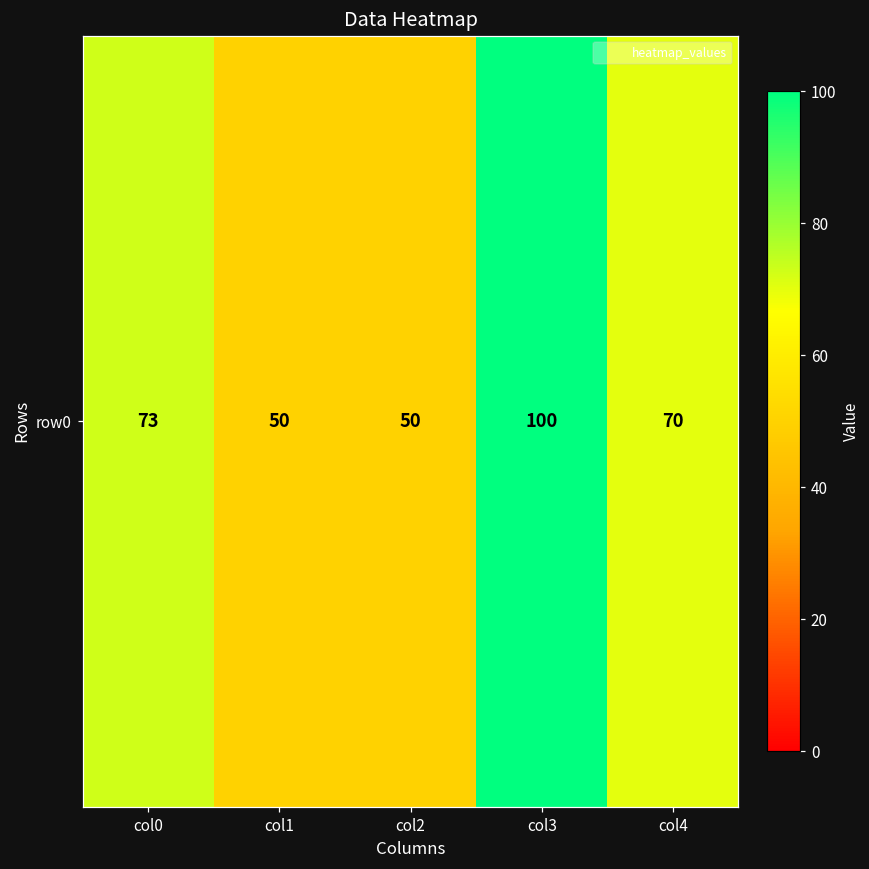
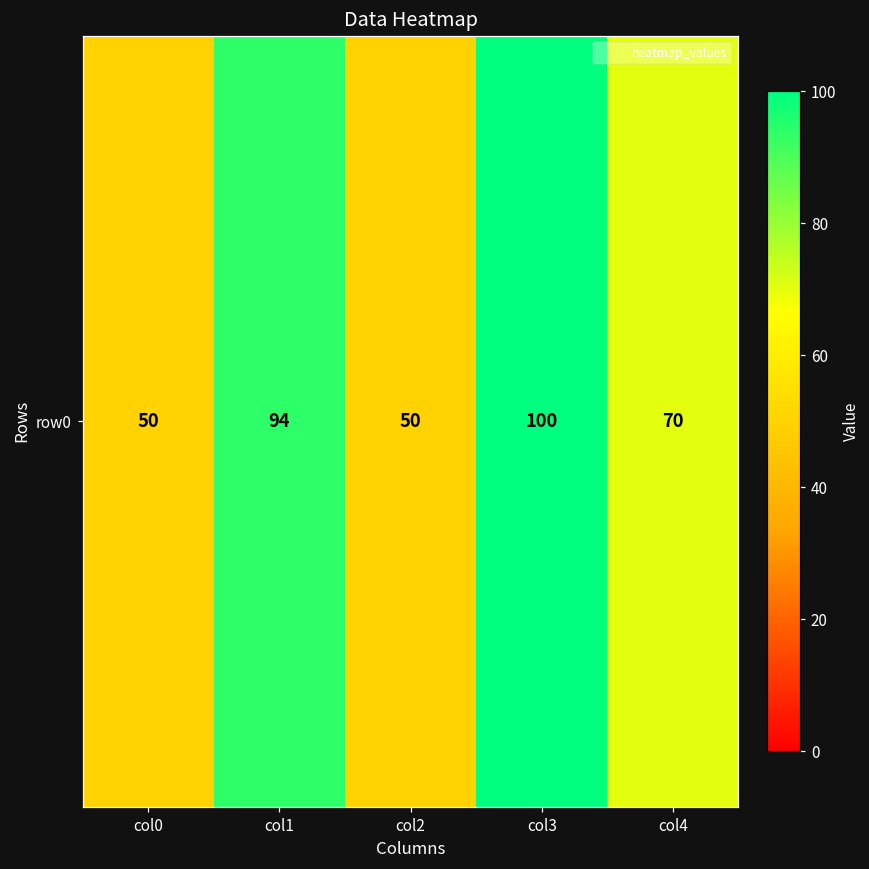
  {
    "row0": {
-     "col0": 73,
-     "col1": 50,
+     "col0": 50,
+     "col1": 94,
      "col2": 50,
      "col3": 100,
      "col4": 70
    }
  }
